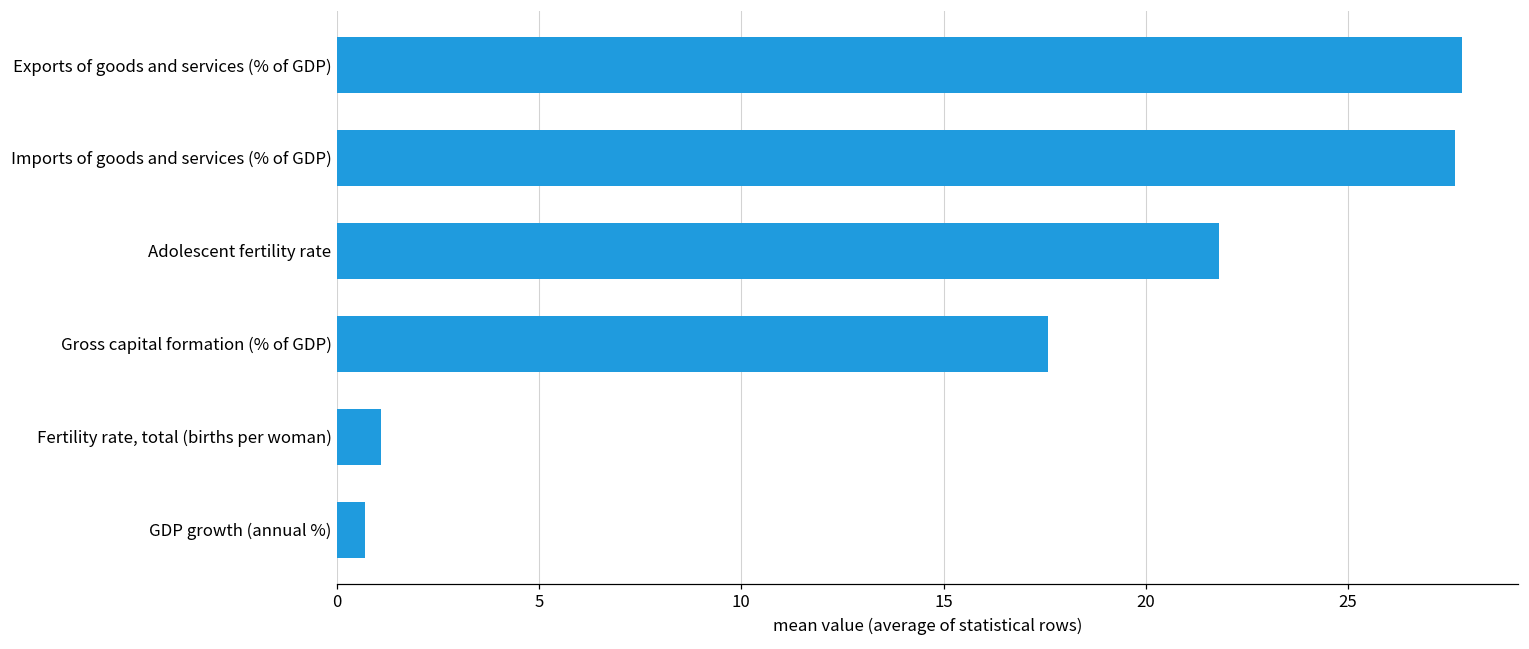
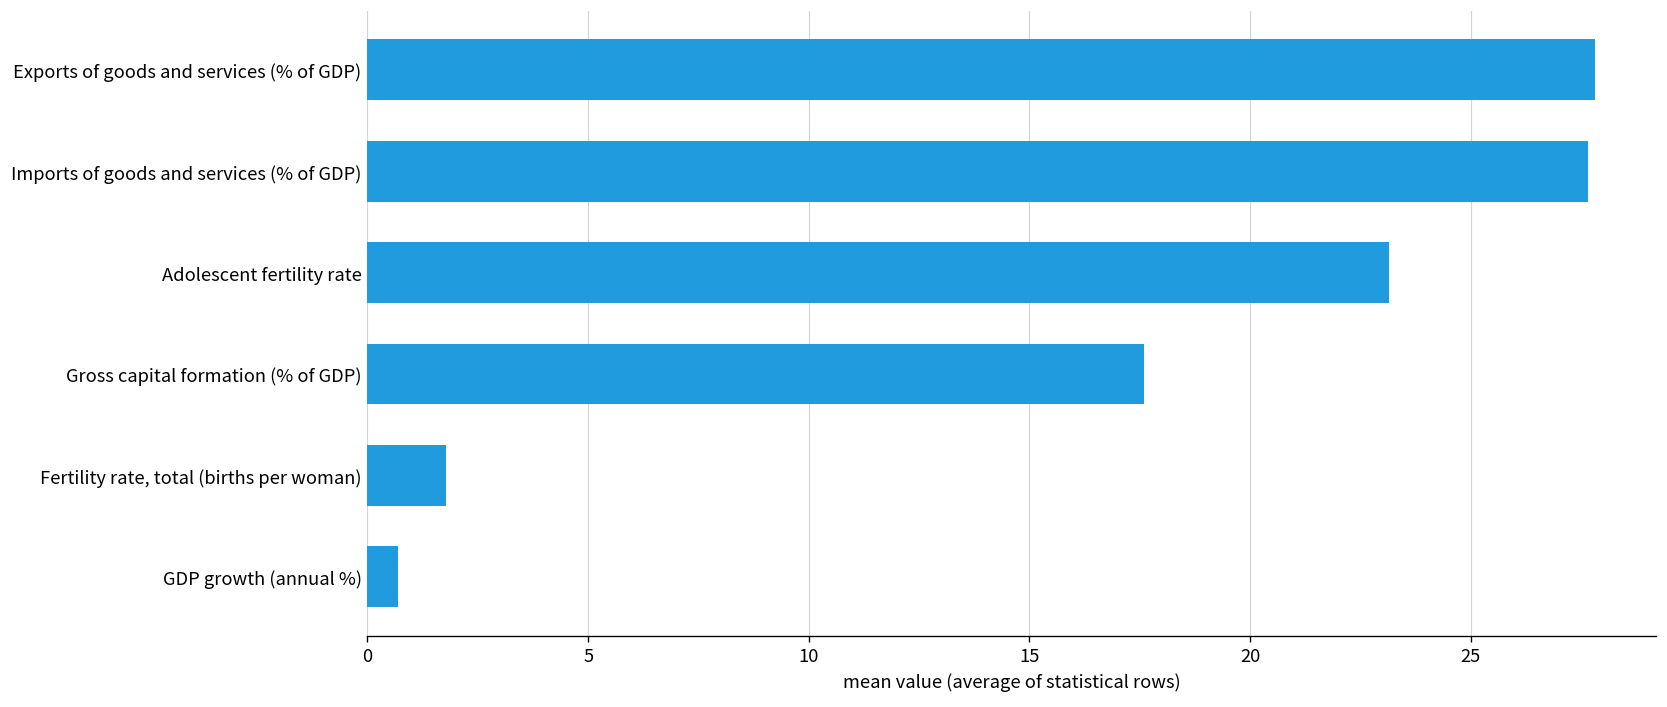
  {
    "Exports of goods and services (% of GDP)": 27.8,
    "Imports of goods and services (% of GDP)": 27.7,
-   "Adolescent fertility rate": 21.8,
+   "Adolescent fertility rate": 23.2,
    "Gross capital formation (% of GDP)": 17.6,
-   "Fertility rate, total (births per woman)": 1.1,
+   "Fertility rate, total (births per woman)": 1.8,
    "GDP growth (annual %)": 0.7
  }
